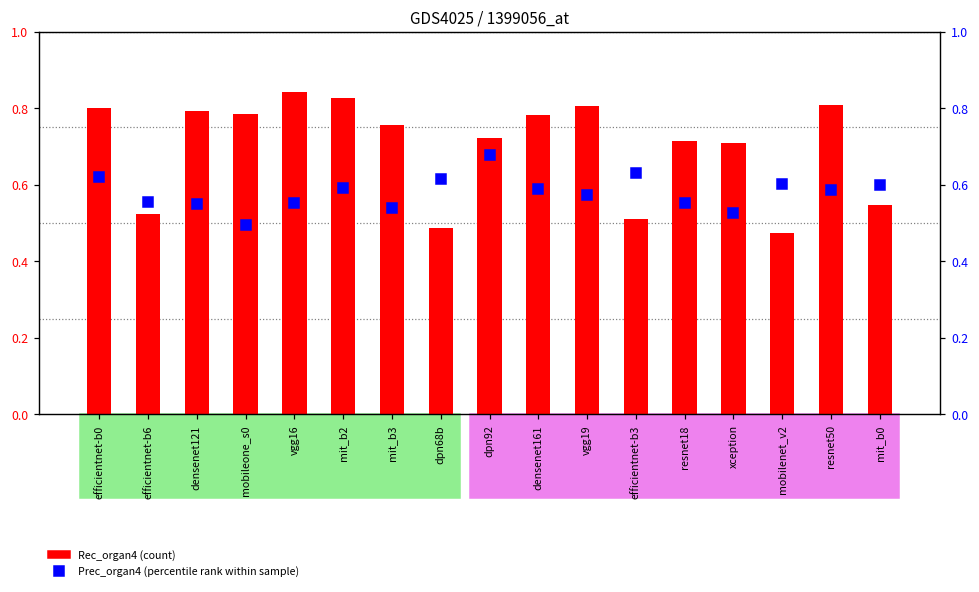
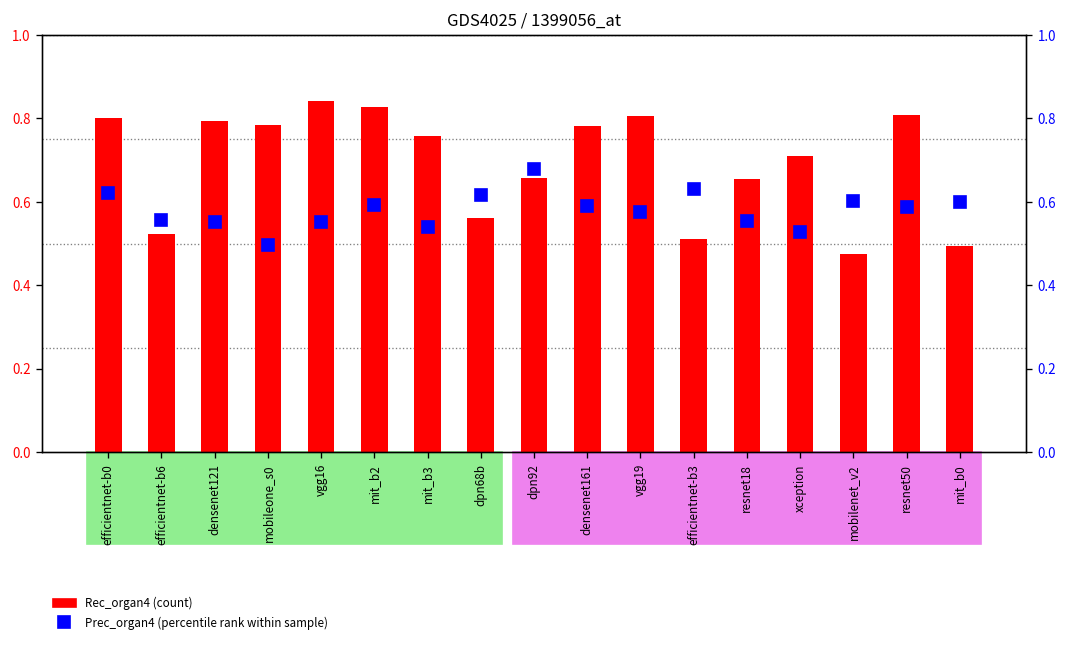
  {
    "Rec_organ4 (count)": {
      "efficientnet-b0": 0.80,
      "efficientnet-b6": 0.52,
      "densenet121": 0.79,
      "mobileone_s0": 0.78,
      "vgg16": 0.84,
      "mit_b2": 0.83,
      "mit_b3": 0.76,
-     "dpn68b": 0.49,
-     "dpn92": 0.72,
+     "dpn68b": 0.56,
+     "dpn92": 0.66,
      "densenet161": 0.78,
      "vgg19": 0.81,
      "efficientnet-b3": 0.51,
-     "resnet18": 0.71,
+     "resnet18": 0.65,
      "xception": 0.71,
      "mobilenet_v2": 0.47,
      "resnet50": 0.81,
-     "mit_b0": 0.55
+     "mit_b0": 0.49
    }
  }
